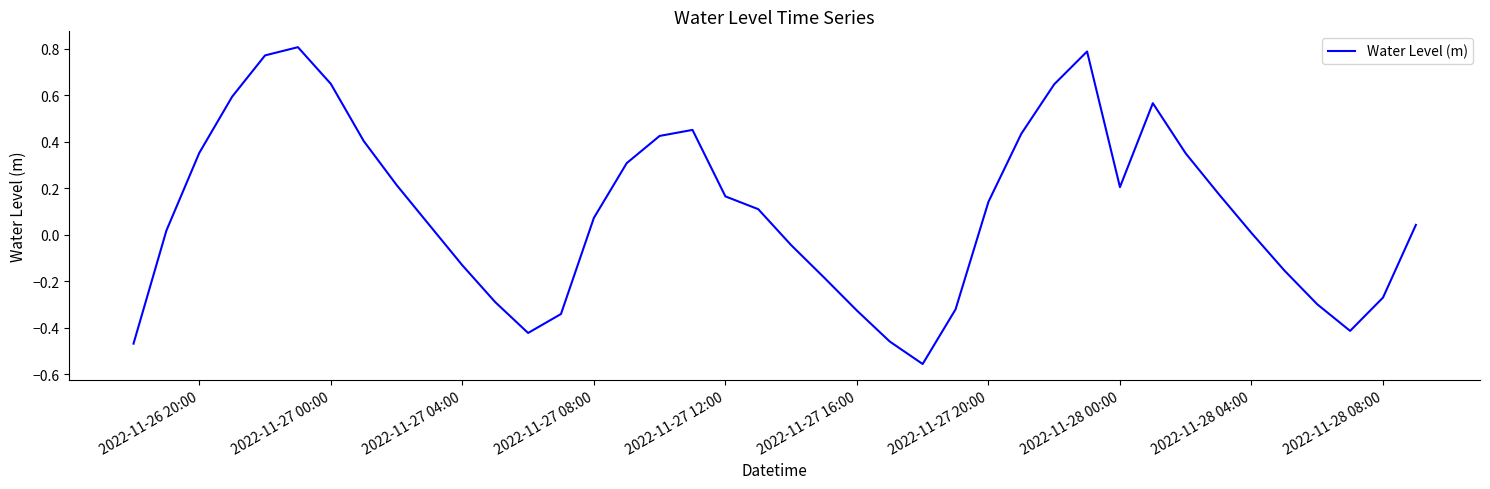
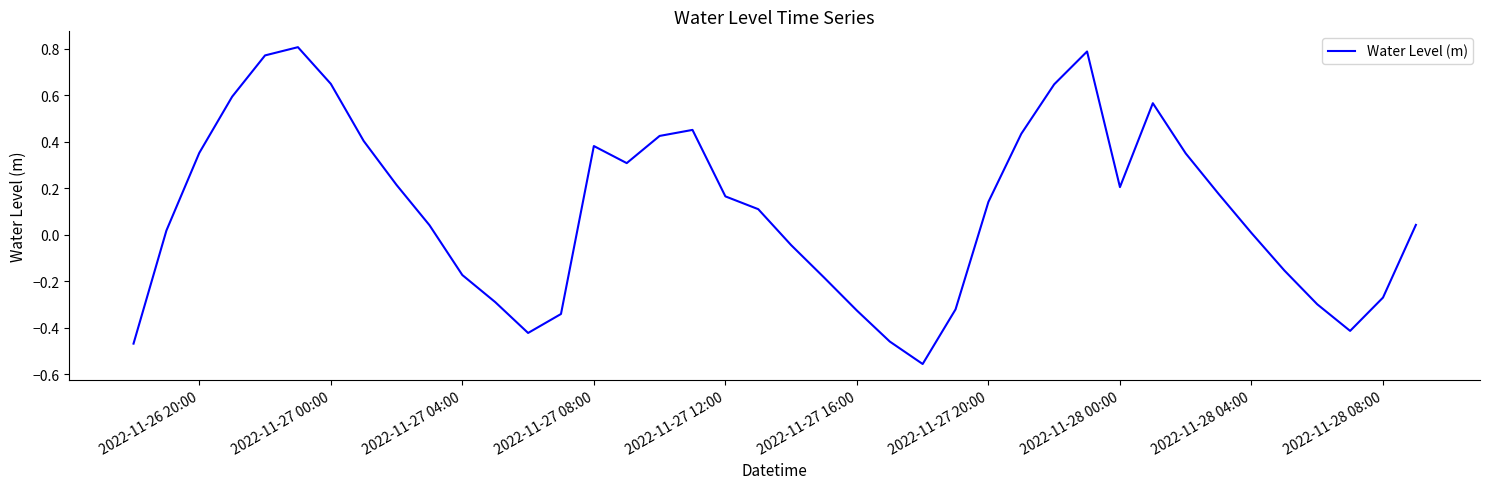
  {
    "2022-11-26 20:00": 0.35,
    "2022-11-27 00:00": 0.65,
-   "2022-11-27 04:00": -0.13,
-   "2022-11-27 08:00": 0.07,
+   "2022-11-27 04:00": -0.17,
+   "2022-11-27 08:00": 0.38,
    "2022-11-27 12:00": 0.17,
    "2022-11-27 16:00": -0.33,
    "2022-11-27 20:00": 0.14,
    "2022-11-28 00:00": 0.21,
    "2022-11-28 04:00": 0.01,
    "2022-11-28 08:00": -0.27
  }
